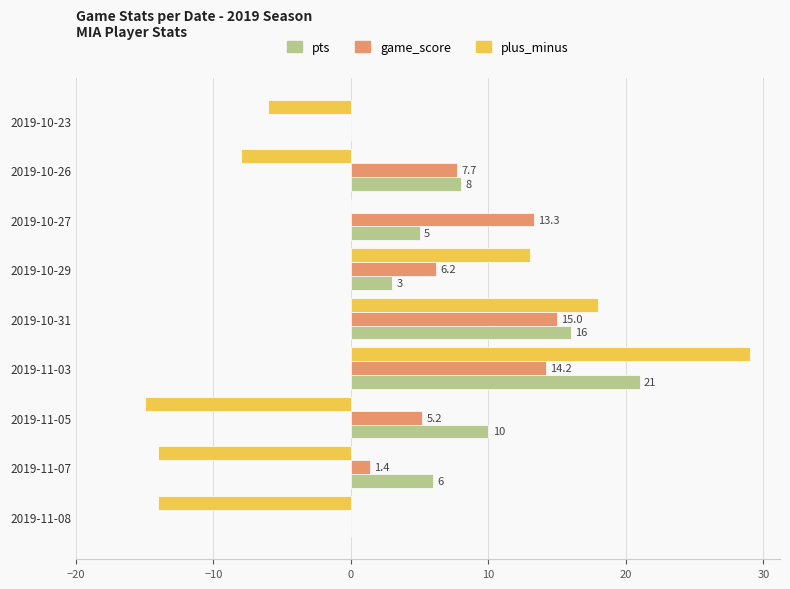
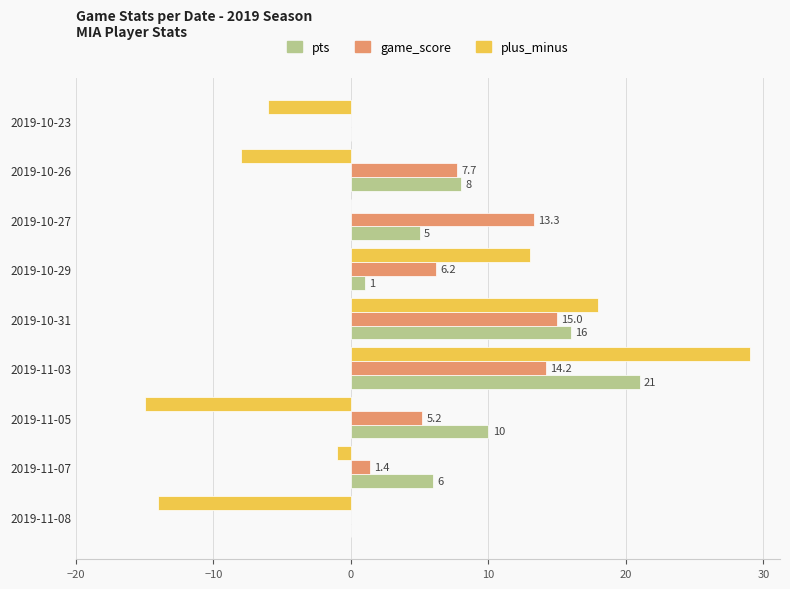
  {
    "pts": {
      "2019-10-26": 8,
      "2019-10-27": 5,
-     "2019-10-29": 3,
+     "2019-10-29": 1,
      "2019-10-31": 16,
      "2019-11-03": 21,
      "2019-11-05": 10,
      "2019-11-07": 6
    },
    "game_score": {
      "2019-10-26": 7.7,
      "2019-10-27": 13.3,
      "2019-10-29": 6.2,
      "2019-10-31": 15.0,
      "2019-11-03": 14.2,
      "2019-11-05": 5.2,
      "2019-11-07": 1.4
    },
    "plus_minus": {
      "2019-10-23": -6,
      "2019-10-26": -8,
      "2019-10-27": 0,
      "2019-10-29": 13,
      "2019-10-31": 18,
      "2019-11-03": 29,
      "2019-11-05": -15,
-     "2019-11-07": -14,
+     "2019-11-07": -1,
      "2019-11-08": -14
    }
  }
